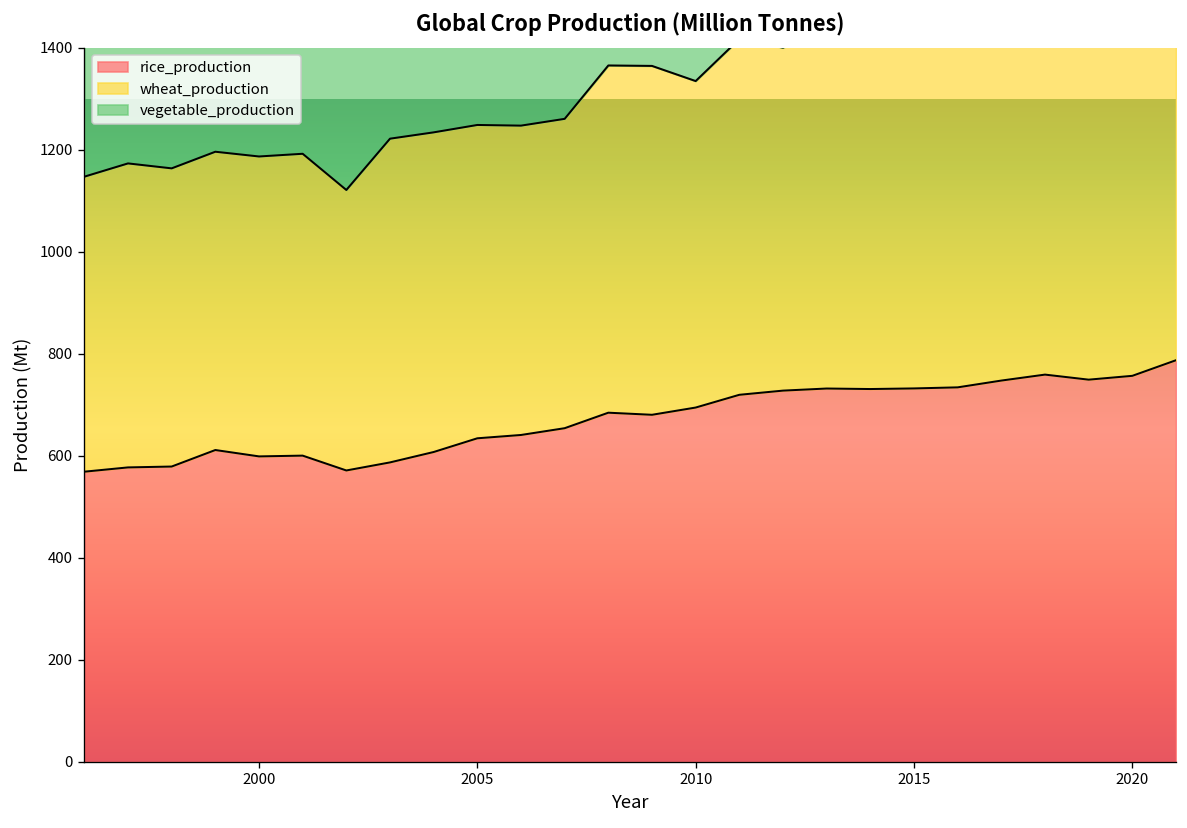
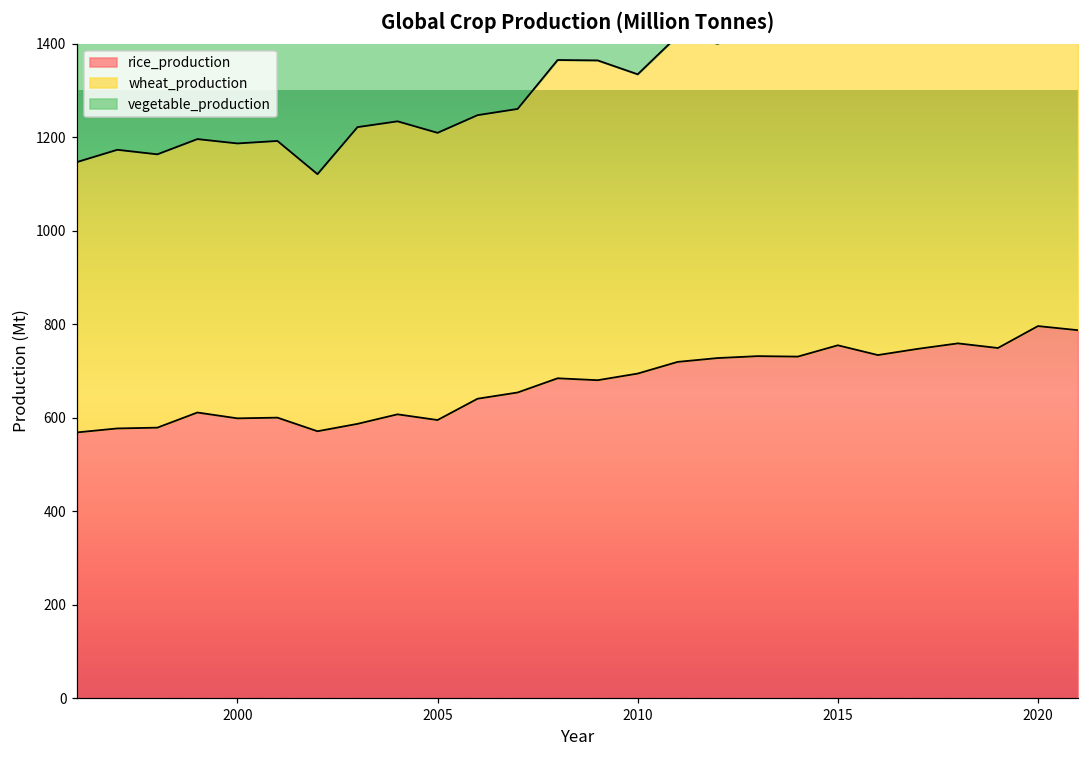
  {
    "rice_production": {
      "2000": 600,
-     "2005": 630,
+     "2005": 600,
      "2010": 690,
-     "2015": 730,
-     "2020": 760
+     "2015": 760,
+     "2020": 800
    },
    "wheat_production": {
      "2000": 590,
      "2005": 610,
      "2010": 640
    }
  }
